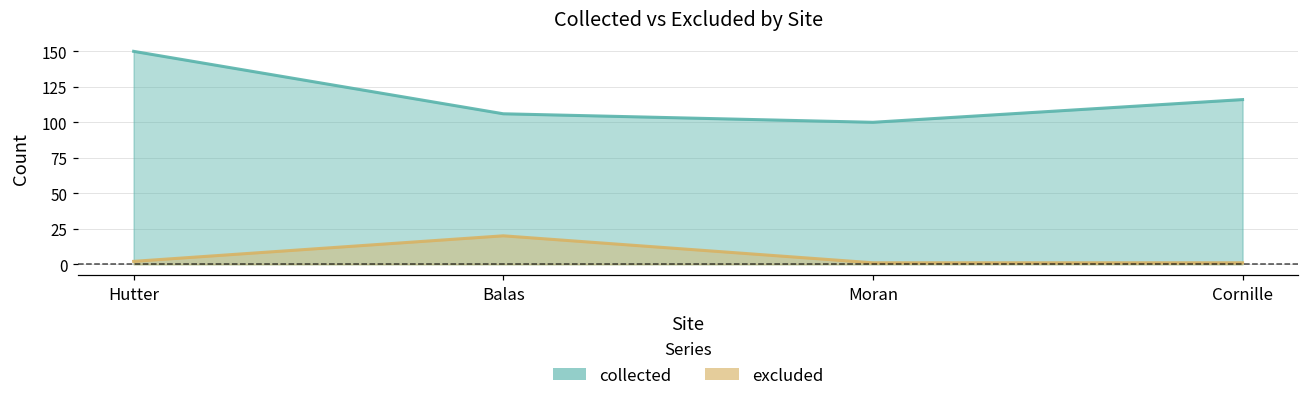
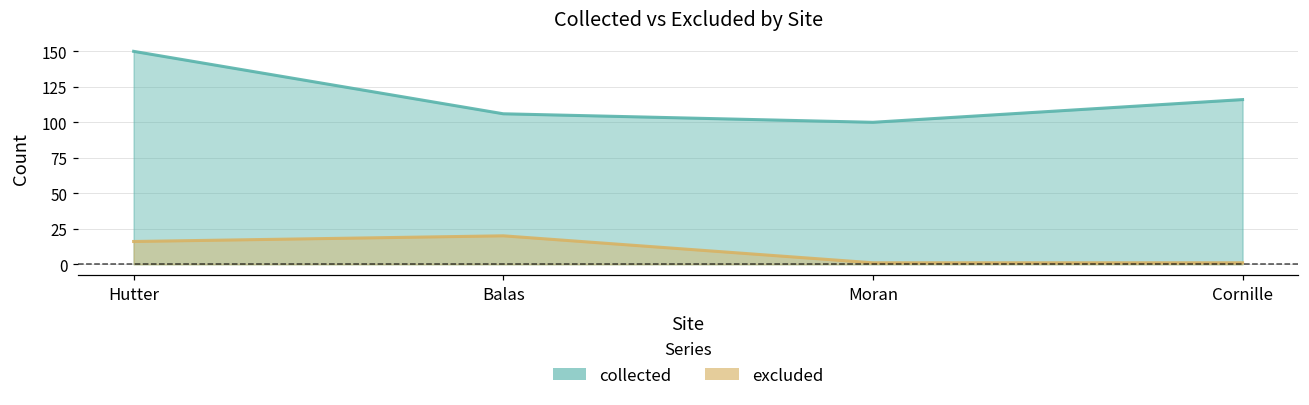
  {
    "collected": {
      "Hutter": 150,
      "Balas": 106,
      "Moran": 100,
      "Cornille": 116
    },
    "excluded": {
-     "Hutter": 2,
+     "Hutter": 16,
      "Balas": 20,
      "Moran": 1,
      "Cornille": 1
    }
  }
